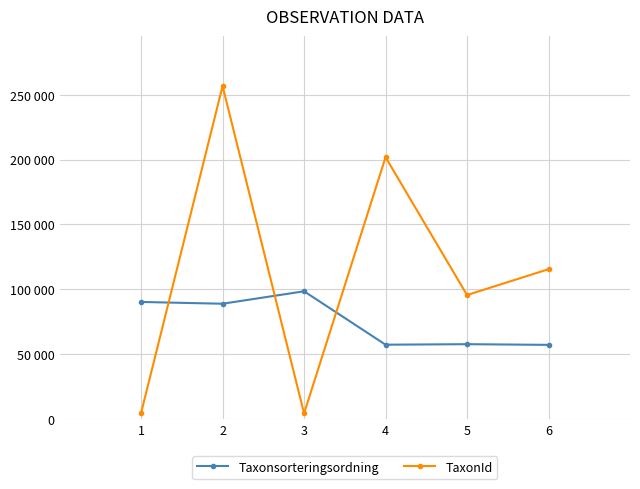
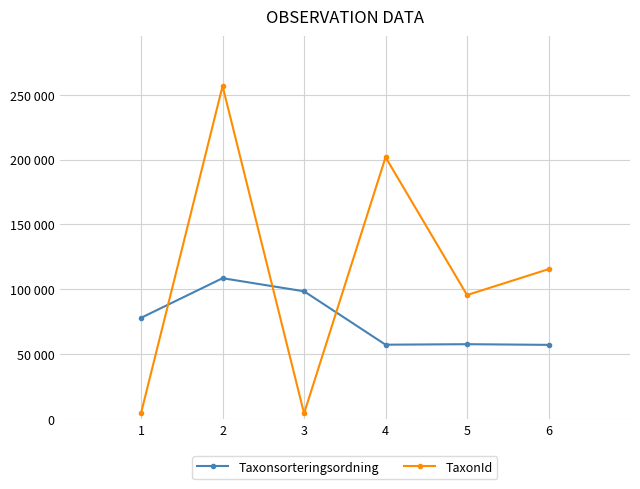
  {
    "Taxonsorteringsordning": {
-     "1": 90000,
-     "2": 89000,
+     "1": 78000,
+     "2": 109000,
      "3": 98000,
      "4": 57000,
      "5": 58000,
      "6": 57000
    },
    "TaxonId": {
      "1": 5000,
      "2": 257000,
      "3": 4000,
      "4": 202000,
      "5": 96000,
      "6": 116000
    }
  }
